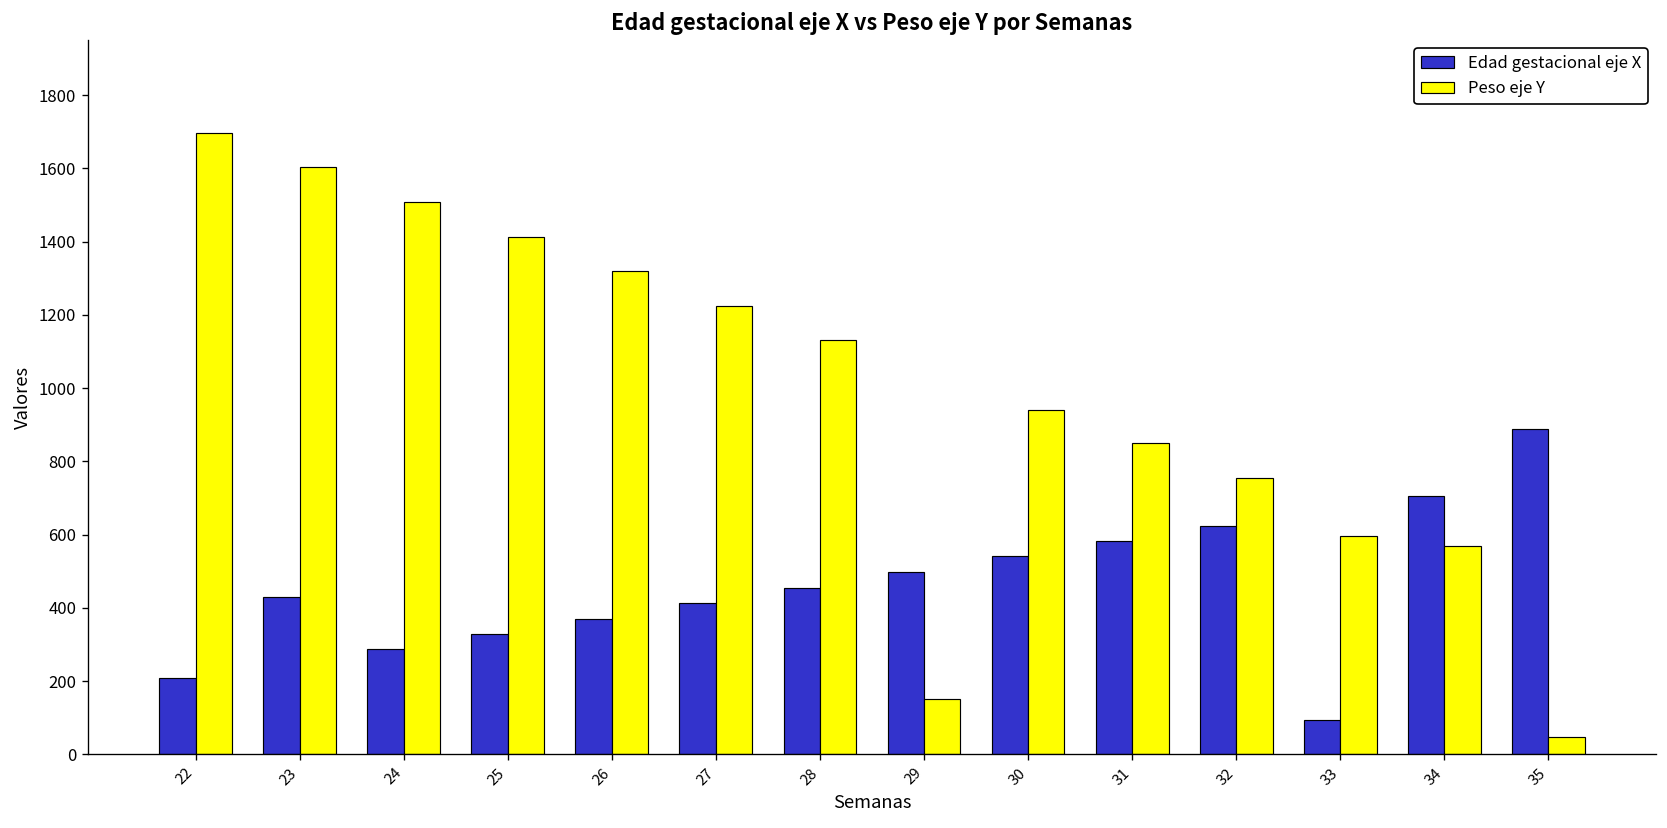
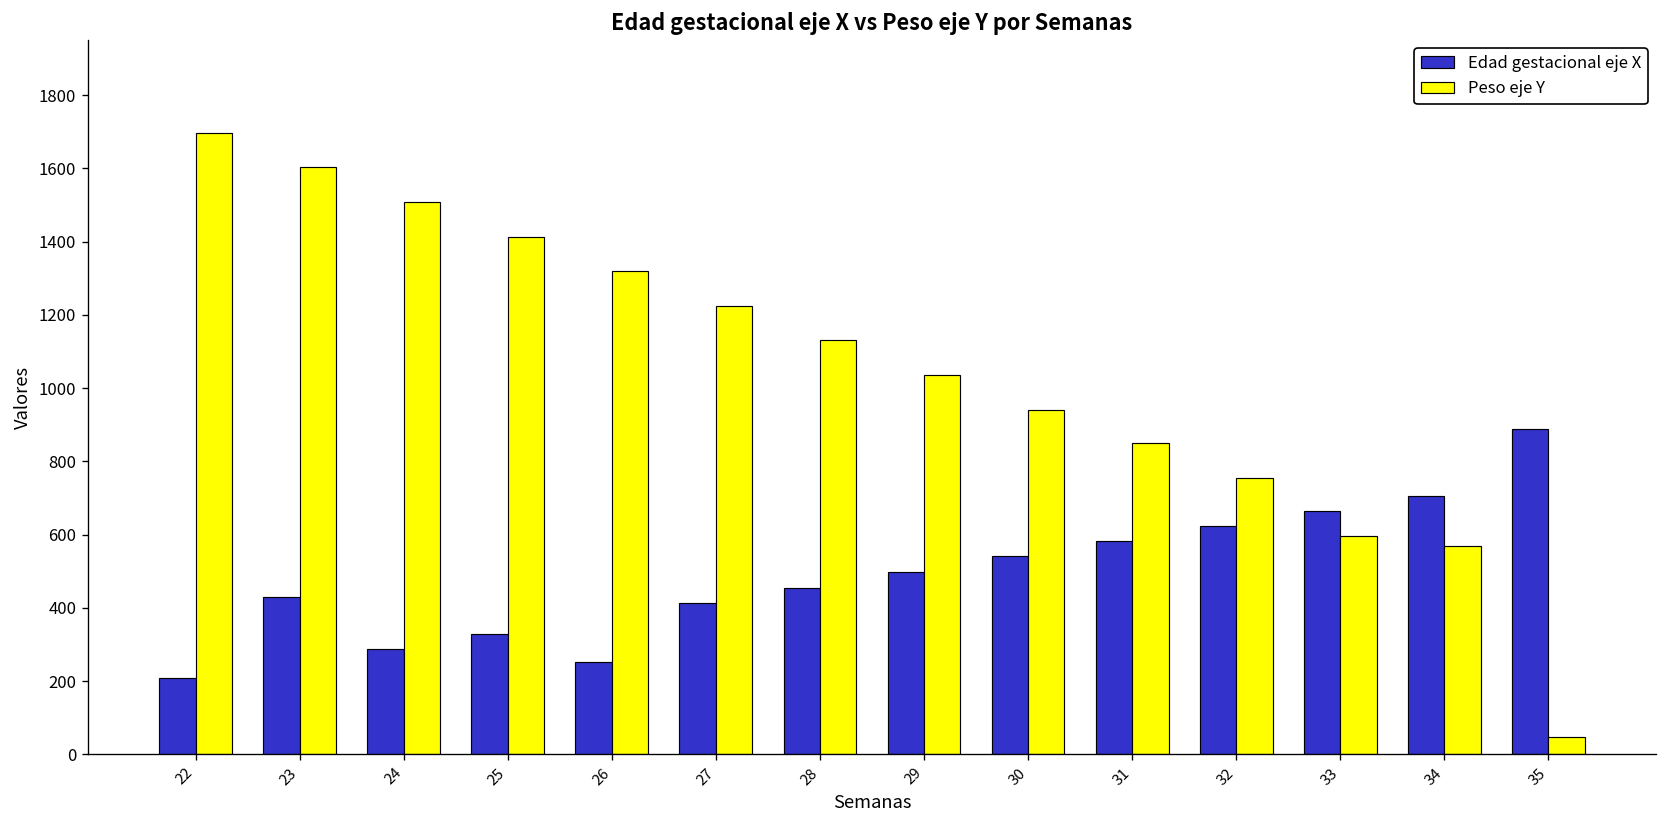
  {
    "Edad gestacional eje X": {
      "22": 210,
      "23": 430,
      "24": 290,
      "25": 330,
-     "26": 370,
+     "26": 250,
      "27": 410,
      "28": 460,
      "29": 500,
      "30": 540,
      "31": 580,
      "32": 620,
-     "33": 90,
+     "33": 660,
      "34": 710,
      "35": 890
    },
    "Peso eje Y": {
      "22": 1700,
      "23": 1600,
      "24": 1510,
      "25": 1410,
      "26": 1320,
      "27": 1220,
      "28": 1130,
-     "29": 150,
+     "29": 1040,
      "30": 940,
      "31": 850,
      "32": 760,
      "33": 600,
      "34": 570,
      "35": 50
    }
  }
